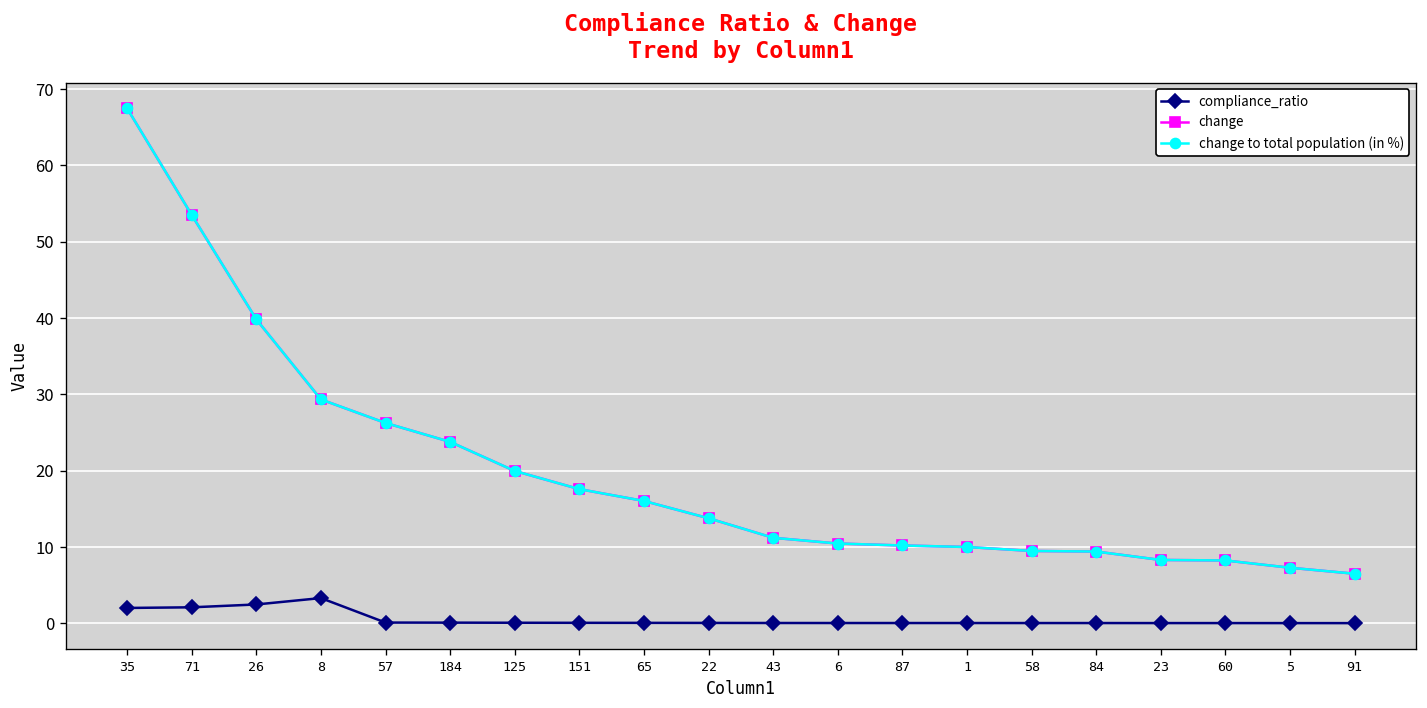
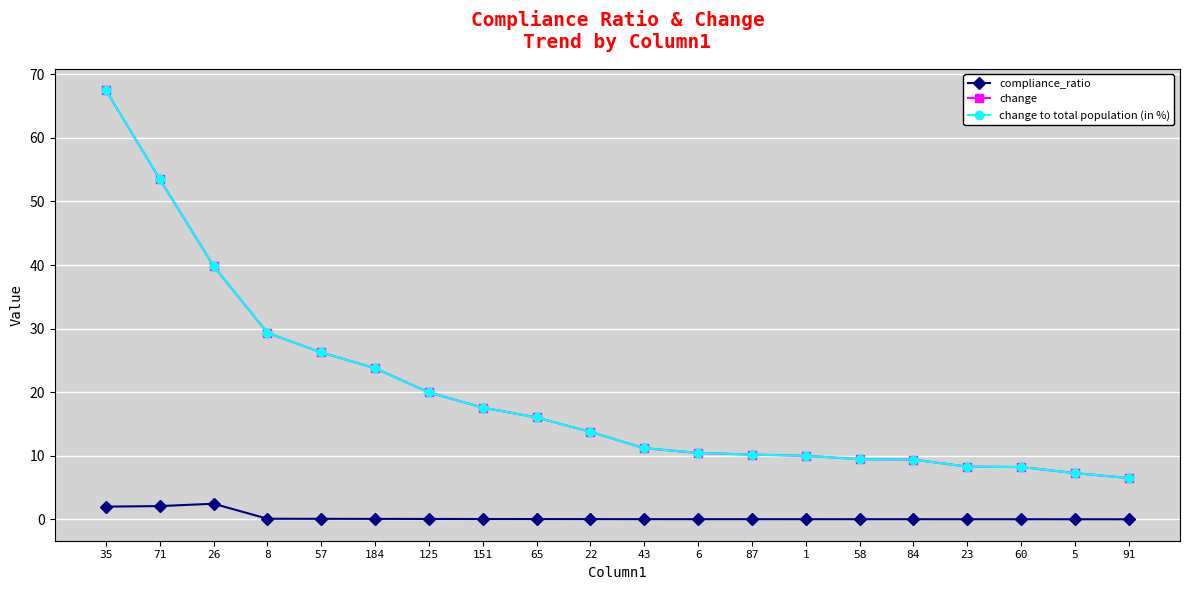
  {
    "compliance_ratio": {
      "35": 2,
      "71": 2,
      "26": 2,
-     "8": 3,
+     "8": 0,
      "57": 0,
      "184": 0,
      "125": 0,
      "151": 0,
      "65": 0,
      "22": 0,
      "43": 0,
      "6": 0,
      "87": 0,
      "1": 0,
      "58": 0,
      "84": 0,
      "23": 0,
      "60": 0,
      "5": 0,
      "91": 0
    },
    "change to total population (in %)": {
      "35": 67,
      "71": 54,
      "26": 40,
      "8": 29,
      "57": 26,
      "184": 24,
      "125": 20,
      "151": 18,
      "65": 16,
      "22": 14,
      "43": 11,
      "6": 10,
      "87": 10,
      "1": 10,
      "58": 9,
      "84": 9,
      "23": 8,
      "60": 8,
      "5": 7,
      "91": 7
    }
  }
